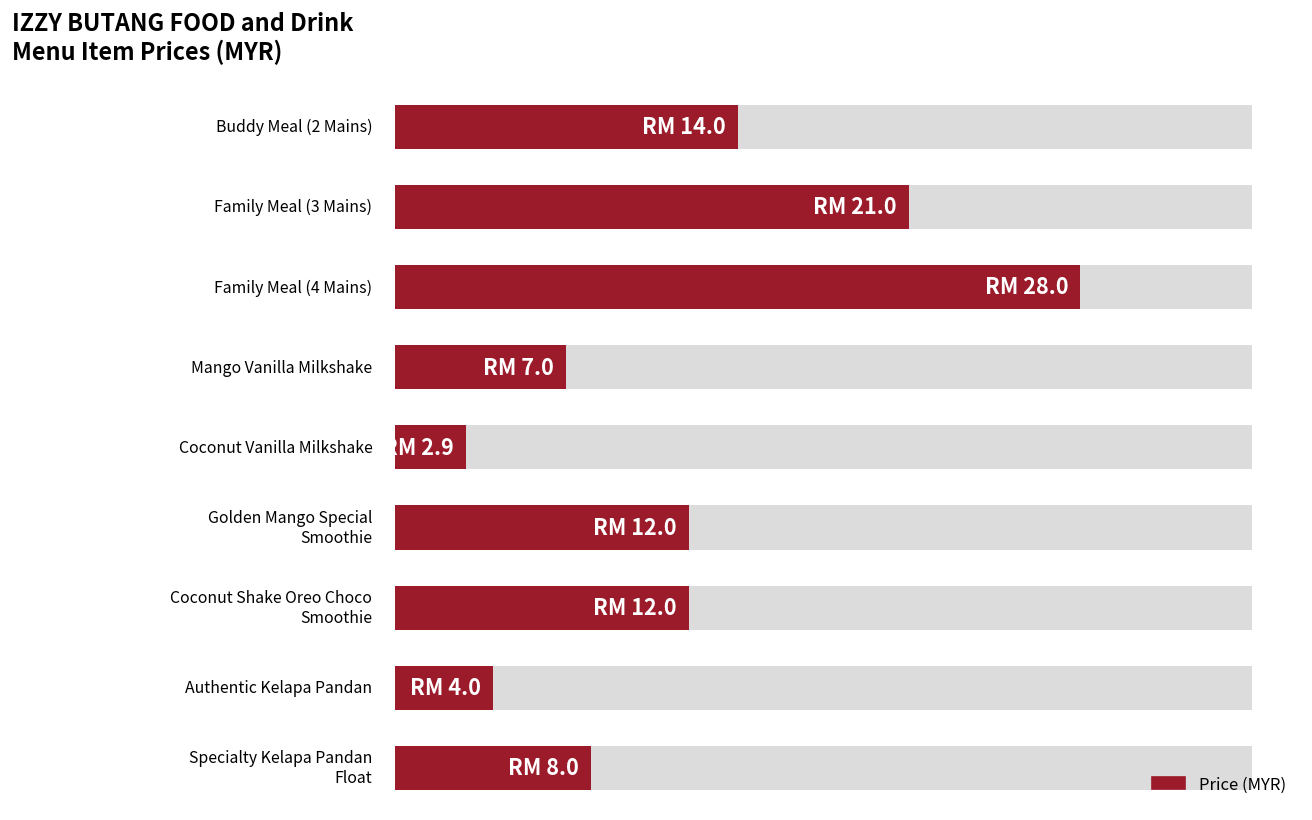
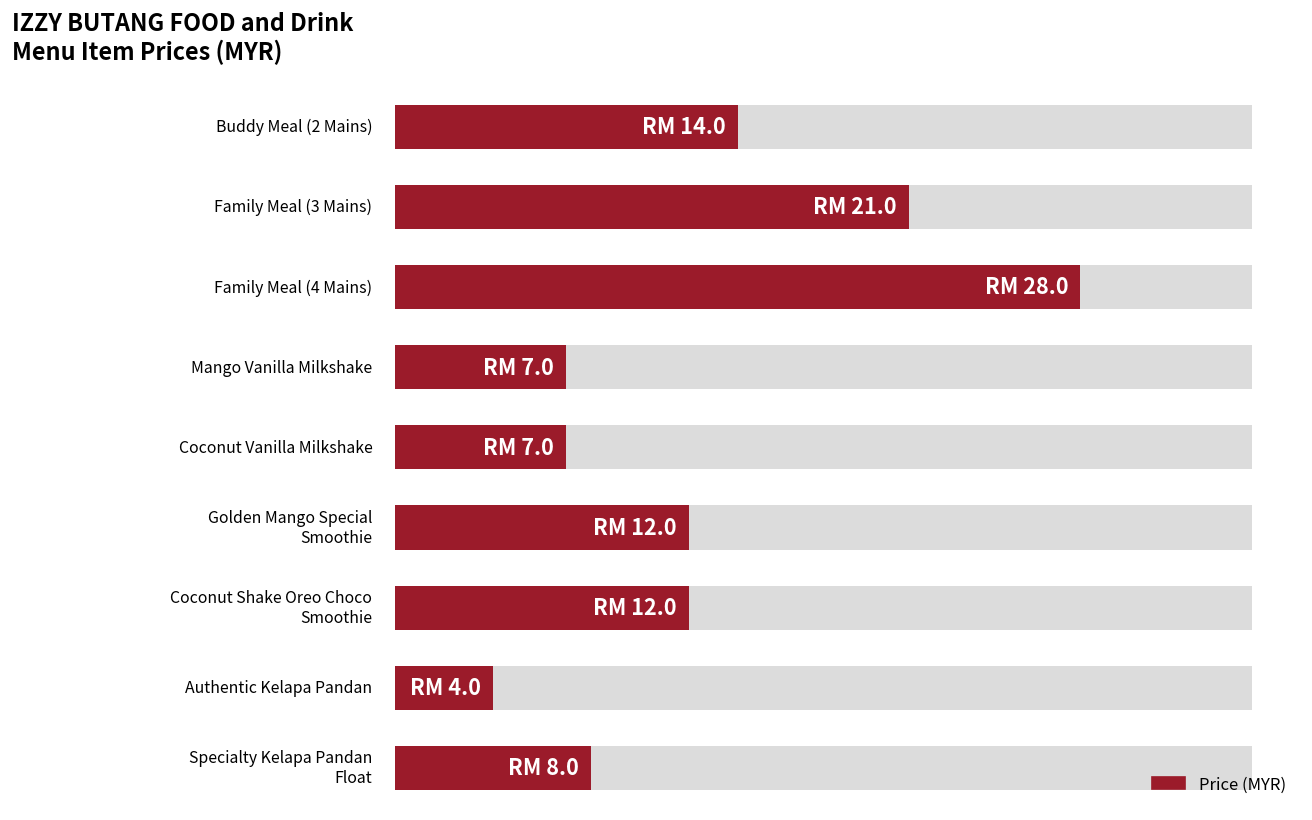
  {
    "Price (MYR)": {
-     "Coconut Vanilla Milkshake": 2.9
+     "Coconut Vanilla Milkshake": 7.0
    }
  }
